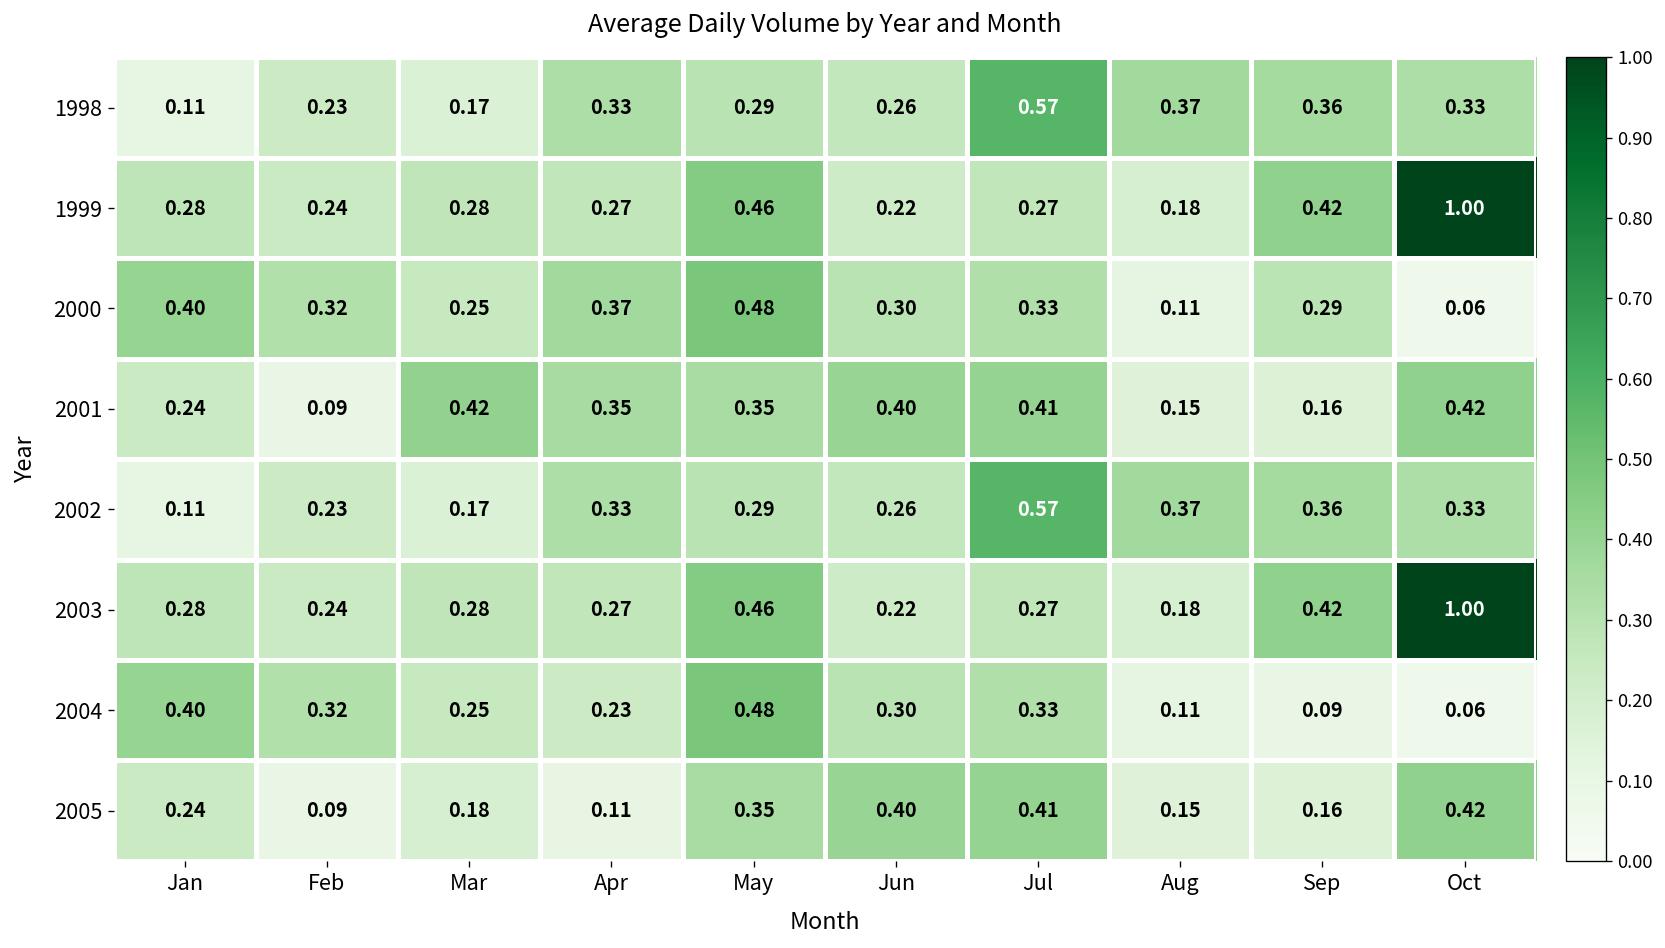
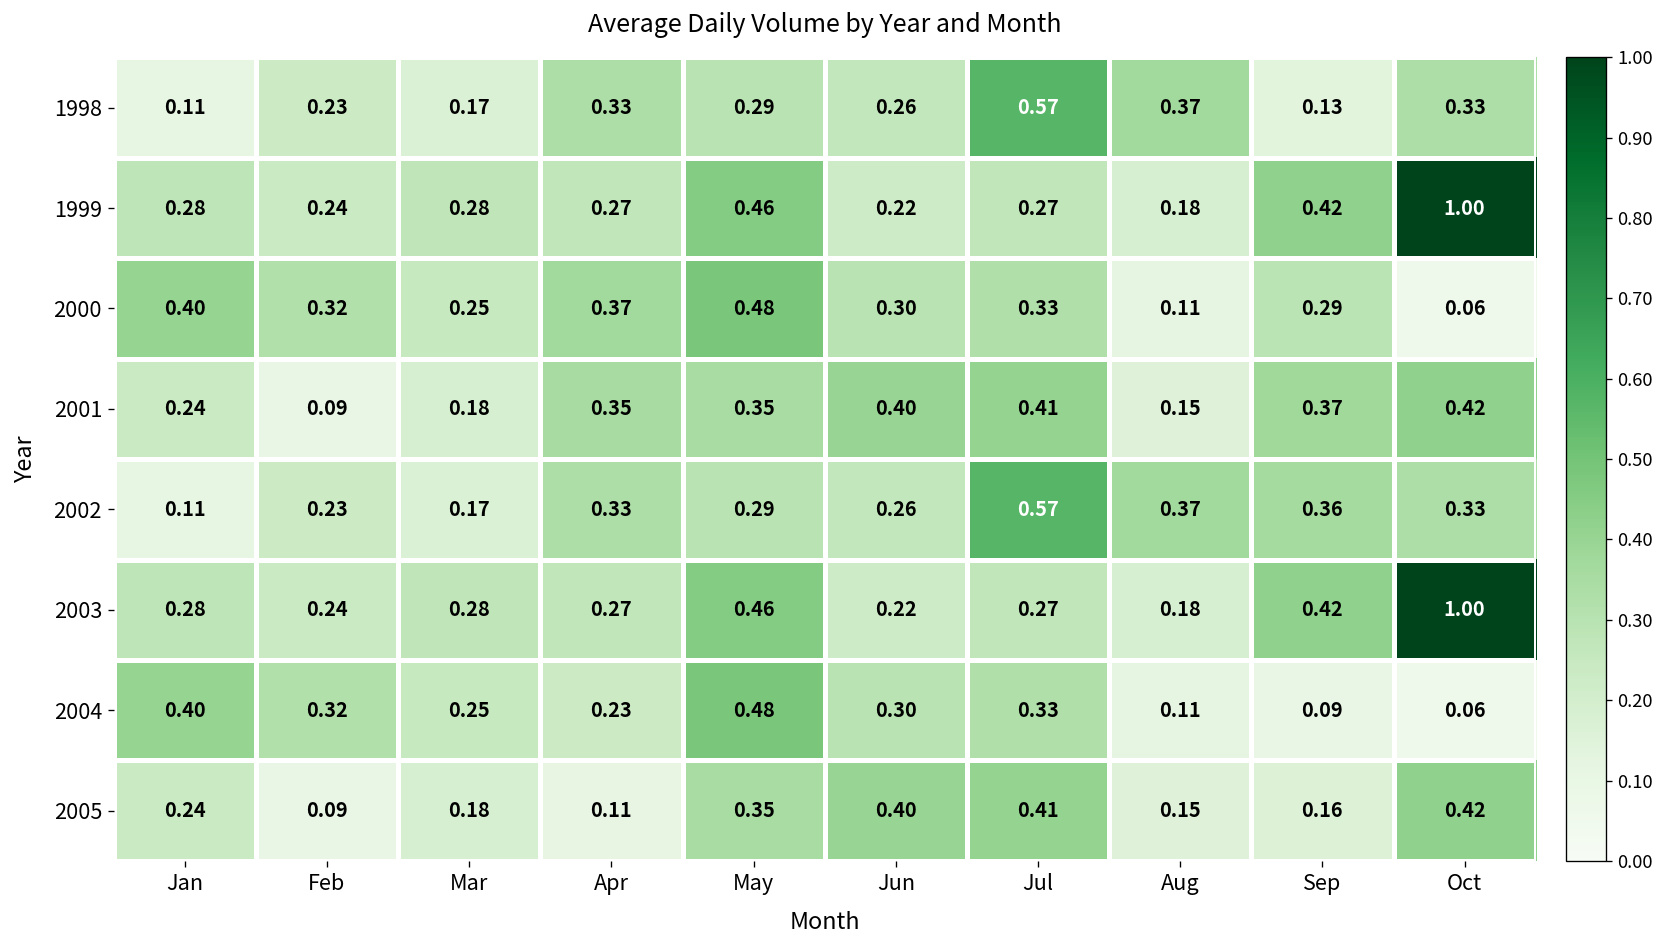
  {
    "1998": {
      "Jan": 0.11,
      "Feb": 0.23,
      "Mar": 0.17,
      "Apr": 0.33,
      "May": 0.29,
      "Jun": 0.26,
      "Jul": 0.57,
      "Aug": 0.37,
-     "Sep": 0.36,
+     "Sep": 0.13,
      "Oct": 0.33
    },
    "1999": {
      "Jan": 0.28,
      "Feb": 0.24,
      "Mar": 0.28,
      "Apr": 0.27,
      "May": 0.46,
      "Jun": 0.22,
      "Jul": 0.27,
      "Aug": 0.18,
      "Sep": 0.42,
      "Oct": 1.00
    },
    "2000": {
      "Jan": 0.40,
      "Feb": 0.32,
      "Mar": 0.25,
      "Apr": 0.37,
      "May": 0.48,
      "Jun": 0.30,
      "Jul": 0.33,
      "Aug": 0.11,
      "Sep": 0.29,
      "Oct": 0.06
    },
    "2001": {
      "Jan": 0.24,
      "Feb": 0.09,
-     "Mar": 0.42,
+     "Mar": 0.18,
      "Apr": 0.35,
      "May": 0.35,
      "Jun": 0.40,
      "Jul": 0.41,
      "Aug": 0.15,
-     "Sep": 0.16,
+     "Sep": 0.37,
      "Oct": 0.42
    },
    "2002": {
      "Jan": 0.11,
      "Feb": 0.23,
      "Mar": 0.17,
      "Apr": 0.33,
      "May": 0.29,
      "Jun": 0.26,
      "Jul": 0.57,
      "Aug": 0.37,
      "Sep": 0.36,
      "Oct": 0.33
    },
    "2003": {
      "Jan": 0.28,
      "Feb": 0.24,
      "Mar": 0.28,
      "Apr": 0.27,
      "May": 0.46,
      "Jun": 0.22,
      "Jul": 0.27,
      "Aug": 0.18,
      "Sep": 0.42,
      "Oct": 1.00
    },
    "2004": {
      "Jan": 0.40,
      "Feb": 0.32,
      "Mar": 0.25,
      "Apr": 0.23,
      "May": 0.48,
      "Jun": 0.30,
      "Jul": 0.33,
      "Aug": 0.11,
      "Sep": 0.09,
      "Oct": 0.06
    },
    "2005": {
      "Jan": 0.24,
      "Feb": 0.09,
      "Mar": 0.18,
      "Apr": 0.11,
      "May": 0.35,
      "Jun": 0.40,
      "Jul": 0.41,
      "Aug": 0.15,
      "Sep": 0.16,
      "Oct": 0.42
    }
  }
